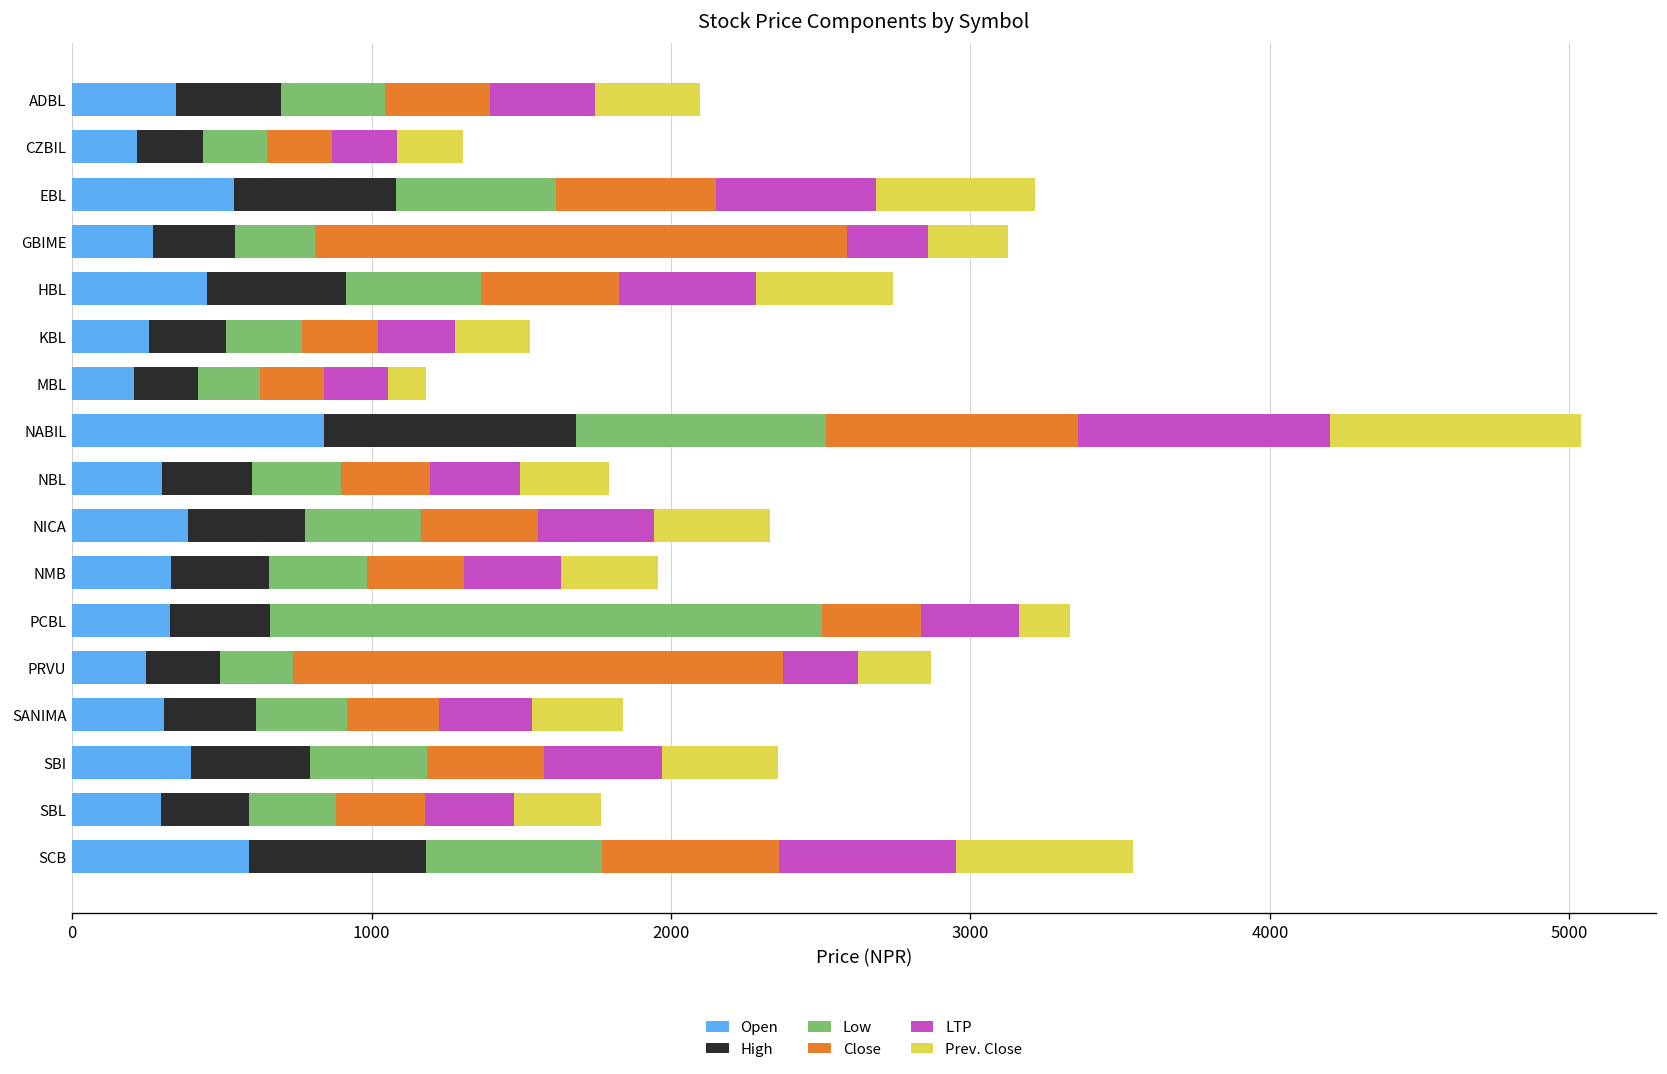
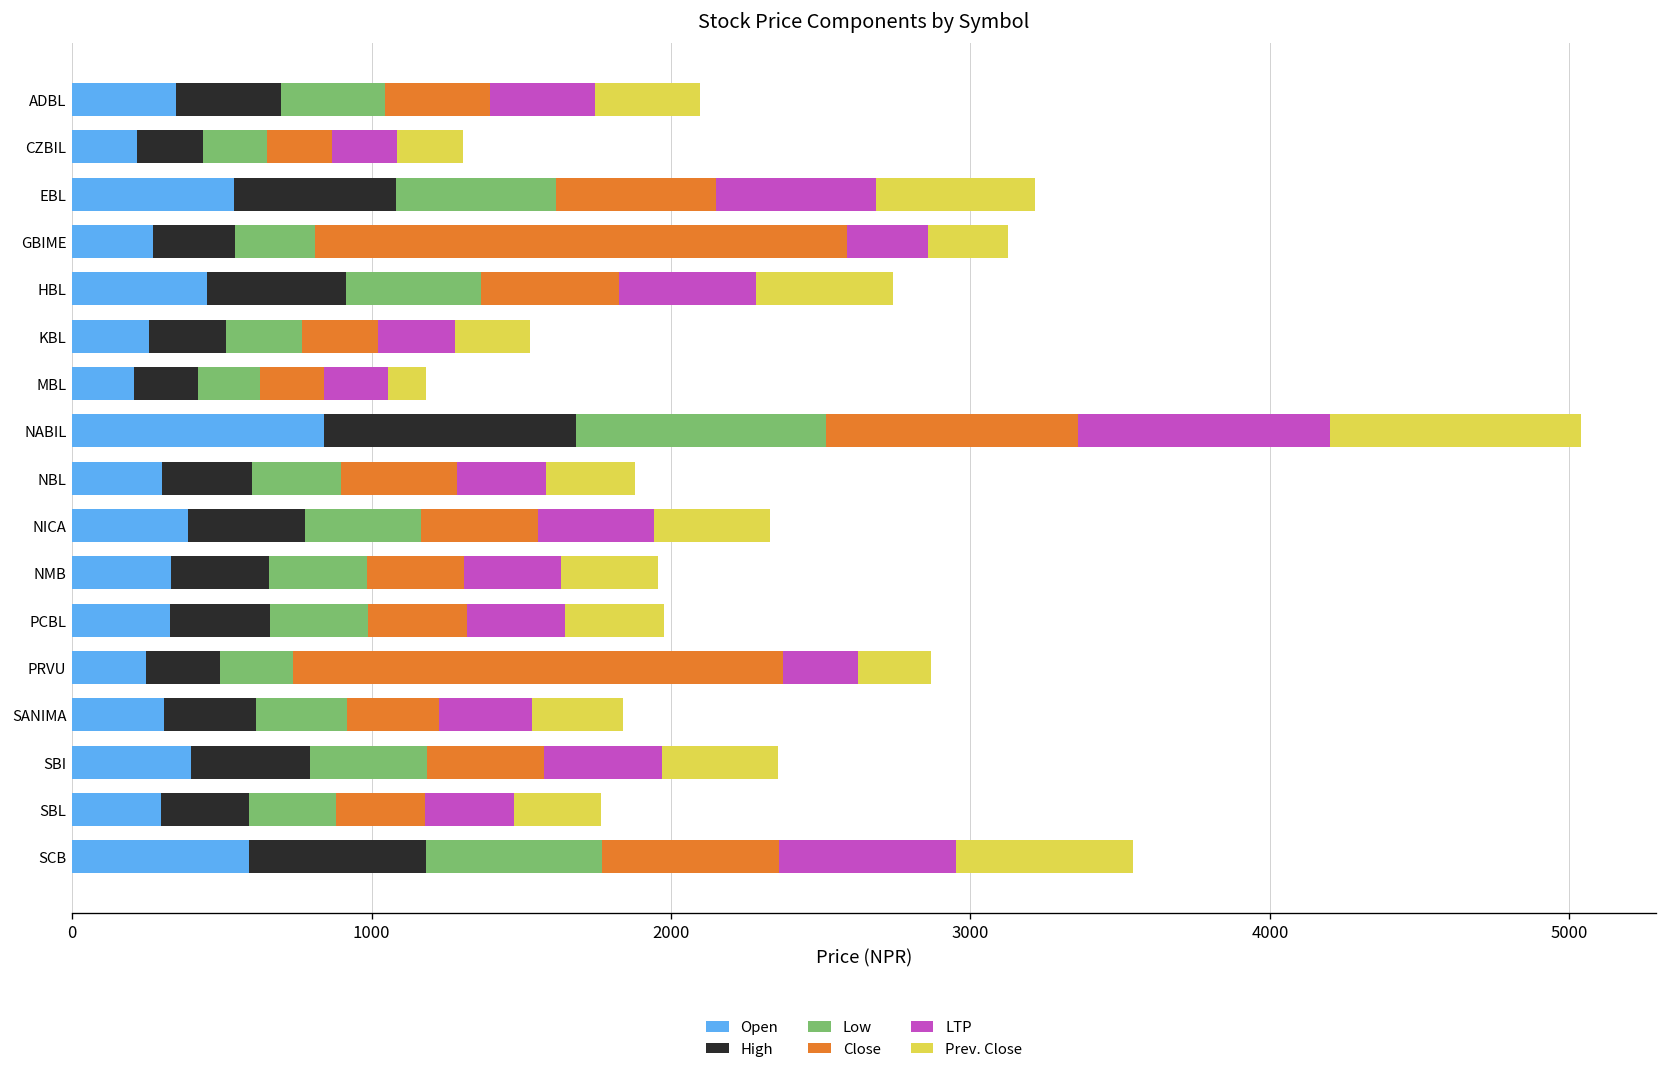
  {
    "Open": {
      "ADBL": 350,
      "CZBIL": 220,
      "EBL": 540,
      "GBIME": 270,
      "HBL": 450,
      "KBL": 260,
      "MBL": 210,
      "NABIL": 840,
      "NBL": 300,
      "NICA": 390,
      "NMB": 330,
      "PCBL": 330,
      "PRVU": 250,
      "SANIMA": 310,
      "SBI": 400,
      "SBL": 300,
      "SCB": 590
    },
    "High": {
      "ADBL": 350,
      "CZBIL": 220,
      "EBL": 540,
      "GBIME": 270,
      "HBL": 470,
      "KBL": 260,
      "MBL": 210,
      "NABIL": 840,
      "NBL": 300,
      "NICA": 390,
      "NMB": 330,
      "PCBL": 330,
      "PRVU": 250,
      "SANIMA": 310,
      "SBI": 400,
      "SBL": 300,
      "SCB": 590
    },
    "Low": {
      "ADBL": 350,
      "CZBIL": 220,
      "EBL": 530,
      "GBIME": 270,
      "HBL": 450,
      "KBL": 250,
      "MBL": 210,
      "NABIL": 830,
      "NBL": 300,
      "NICA": 390,
      "NMB": 330,
-     "PCBL": 1840,
+     "PCBL": 330,
      "PRVU": 240,
      "SANIMA": 300,
      "SBI": 390,
      "SBL": 290,
      "SCB": 590
    },
    "Close": {
      "ADBL": 350,
      "CZBIL": 220,
      "EBL": 530,
      "GBIME": 1780,
      "HBL": 460,
      "KBL": 260,
      "MBL": 210,
      "NABIL": 840,
-     "NBL": 300,
+     "NBL": 390,
      "NICA": 390,
      "NMB": 330,
      "PCBL": 330,
      "PRVU": 1640,
      "SANIMA": 310,
      "SBI": 390,
      "SBL": 300,
      "SCB": 590
    },
    "LTP": {
      "ADBL": 350,
      "CZBIL": 220,
      "EBL": 530,
      "GBIME": 270,
      "HBL": 460,
      "KBL": 260,
      "MBL": 210,
      "NABIL": 840,
      "NBL": 300,
      "NICA": 390,
      "NMB": 330,
      "PCBL": 330,
      "PRVU": 250,
      "SANIMA": 310,
      "SBI": 390,
      "SBL": 300,
      "SCB": 590
    },
    "Prev. Close": {
      "ADBL": 350,
      "CZBIL": 220,
      "EBL": 530,
      "GBIME": 270,
      "HBL": 460,
      "KBL": 250,
      "MBL": 130,
      "NABIL": 840,
      "NBL": 300,
      "NICA": 390,
      "NMB": 330,
-     "PCBL": 170,
+     "PCBL": 330,
      "PRVU": 250,
      "SANIMA": 300,
      "SBI": 390,
      "SBL": 290,
      "SCB": 590
    }
  }
